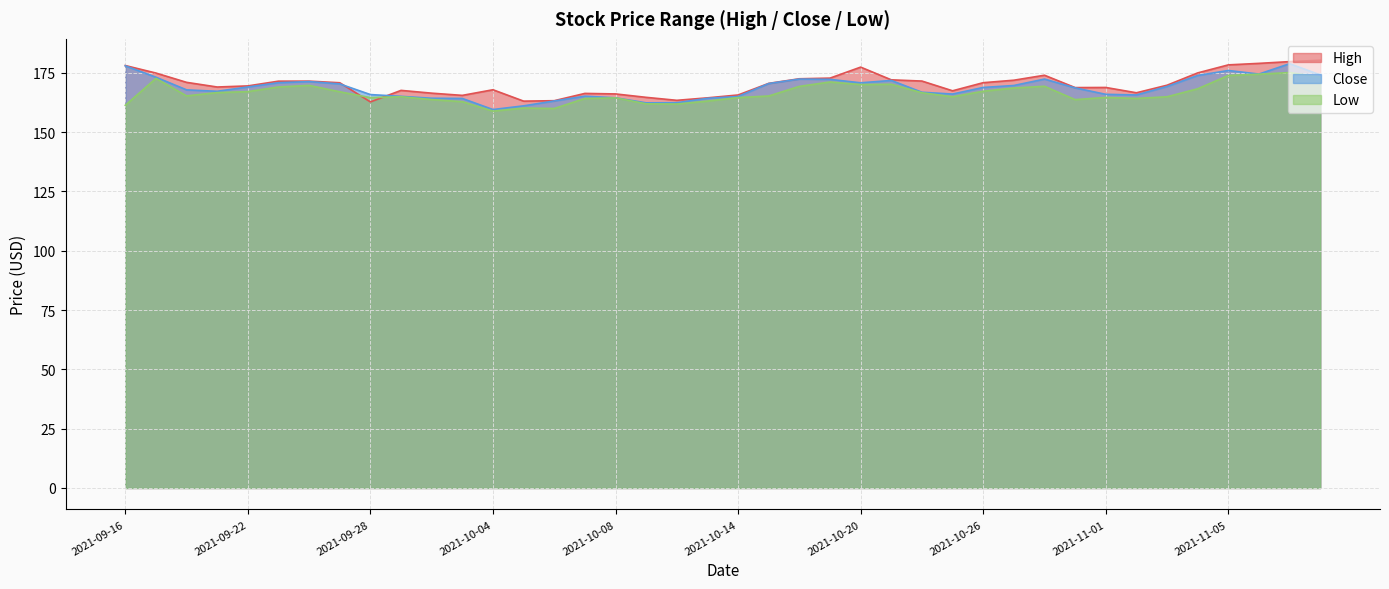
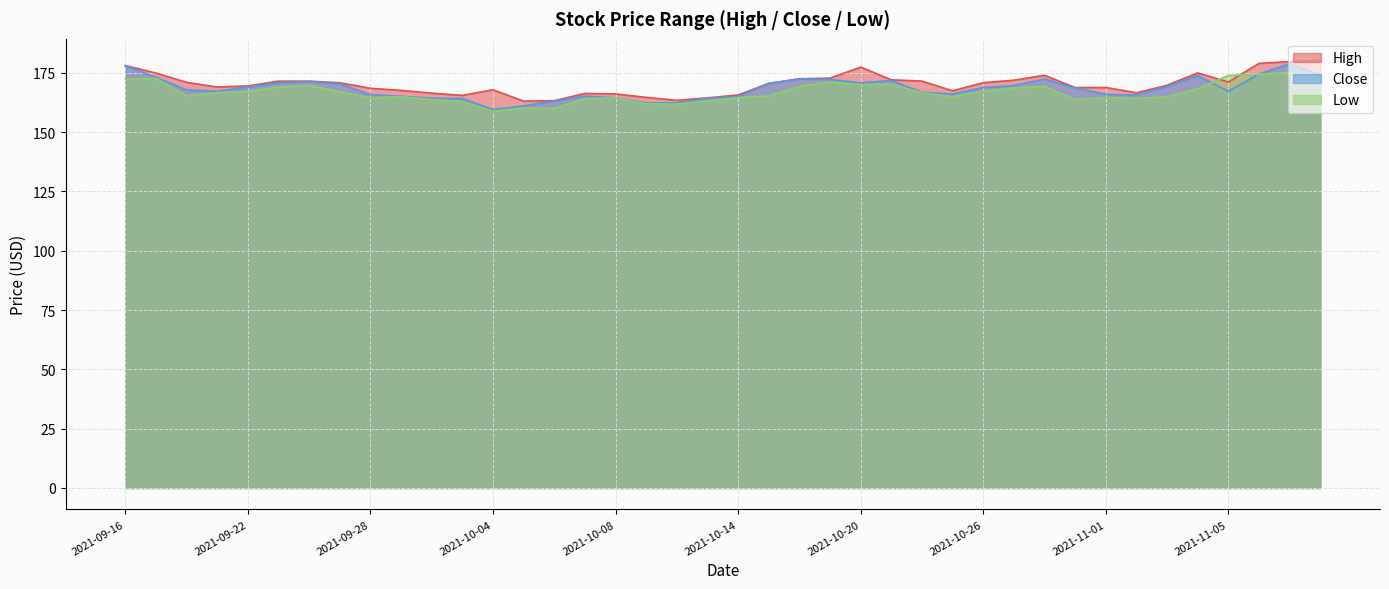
  {
    "High": {
-     "2021-09-28": 163,
+     "2021-09-28": 168,
      "2021-10-04": 168,
      "2021-10-08": 166,
      "2021-10-20": 177,
      "2021-10-26": 171,
      "2021-11-01": 169,
-     "2021-11-05": 178
+     "2021-11-05": 171
    },
    "Close": {
      "2021-09-28": 166,
      "2021-10-26": 169,
      "2021-11-01": 166,
-     "2021-11-05": 176
+     "2021-11-05": 167
    },
    "Low": {
-     "2021-09-16": 161,
+     "2021-09-16": 172,
      "2021-09-22": 167,
      "2021-09-28": 165,
      "2021-10-26": 167,
      "2021-11-01": 165,
      "2021-11-05": 174
    }
  }
